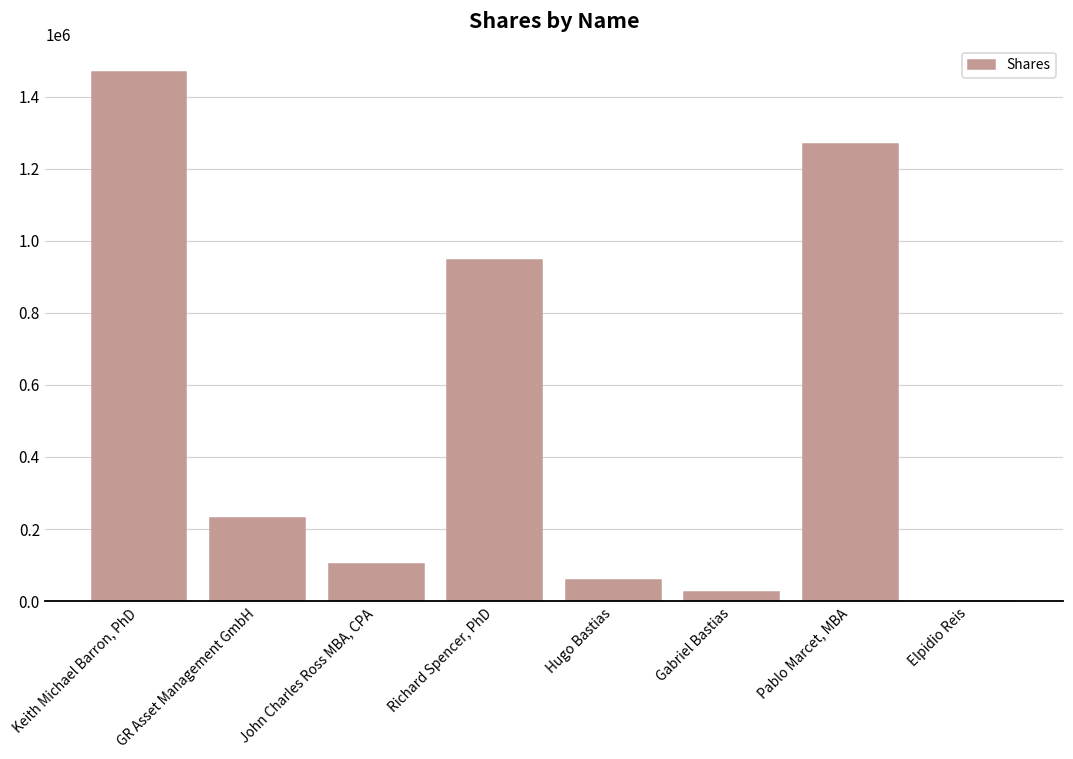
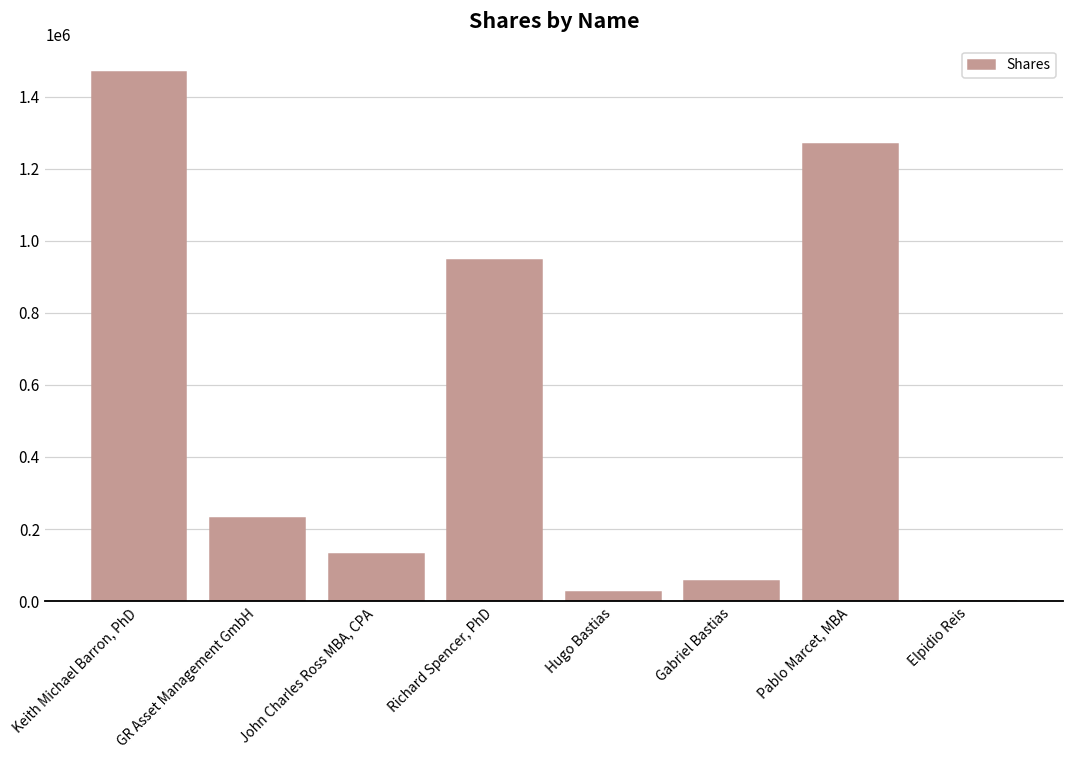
  {
    "Keith Michael Barron, PhD": 1470000,
    "GR Asset Management GmbH": 230000,
-   "John Charles Ross MBA, CPA": 100000,
+   "John Charles Ross MBA, CPA": 130000,
    "Richard Spencer, PhD": 950000,
-   "Hugo Bastias": 60000,
-   "Gabriel Bastias": 20000,
+   "Hugo Bastias": 20000,
+   "Gabriel Bastias": 60000,
    "Pablo Marcet, MBA": 1270000,
    "Elpidio Reis": 0
  }
